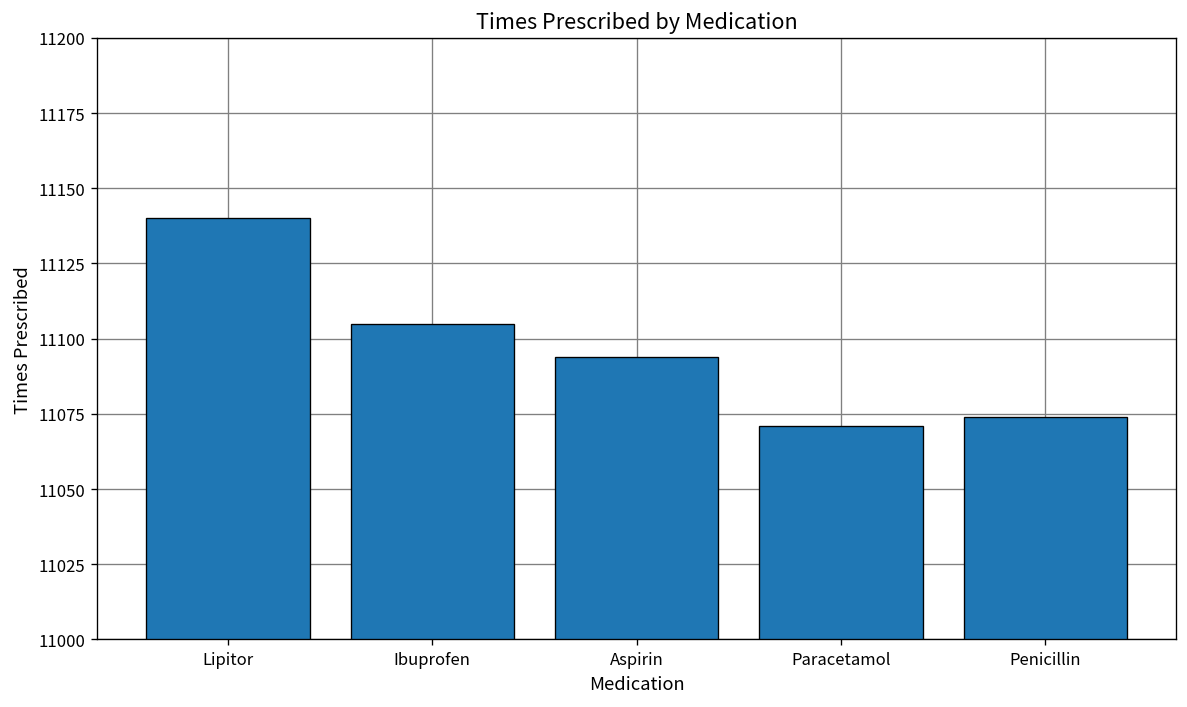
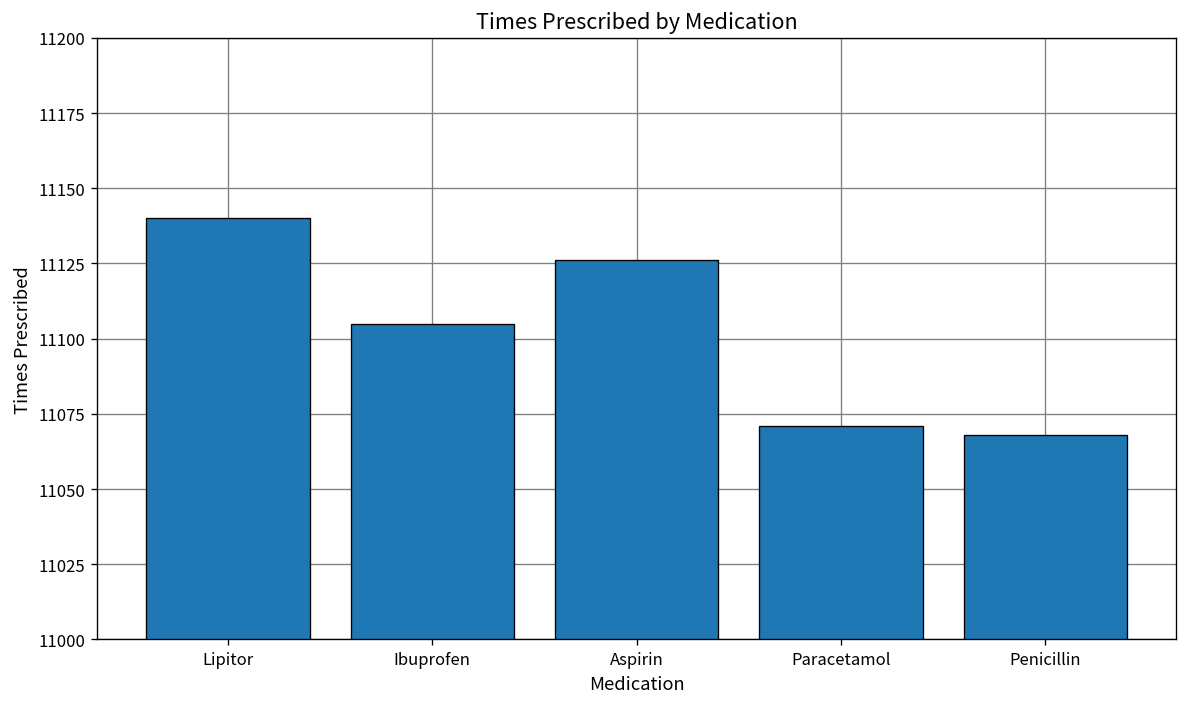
  {
    "Lipitor": 11140,
    "Ibuprofen": 11105,
-   "Aspirin": 11094,
+   "Aspirin": 11126,
    "Paracetamol": 11071,
-   "Penicillin": 11074
+   "Penicillin": 11068
  }
